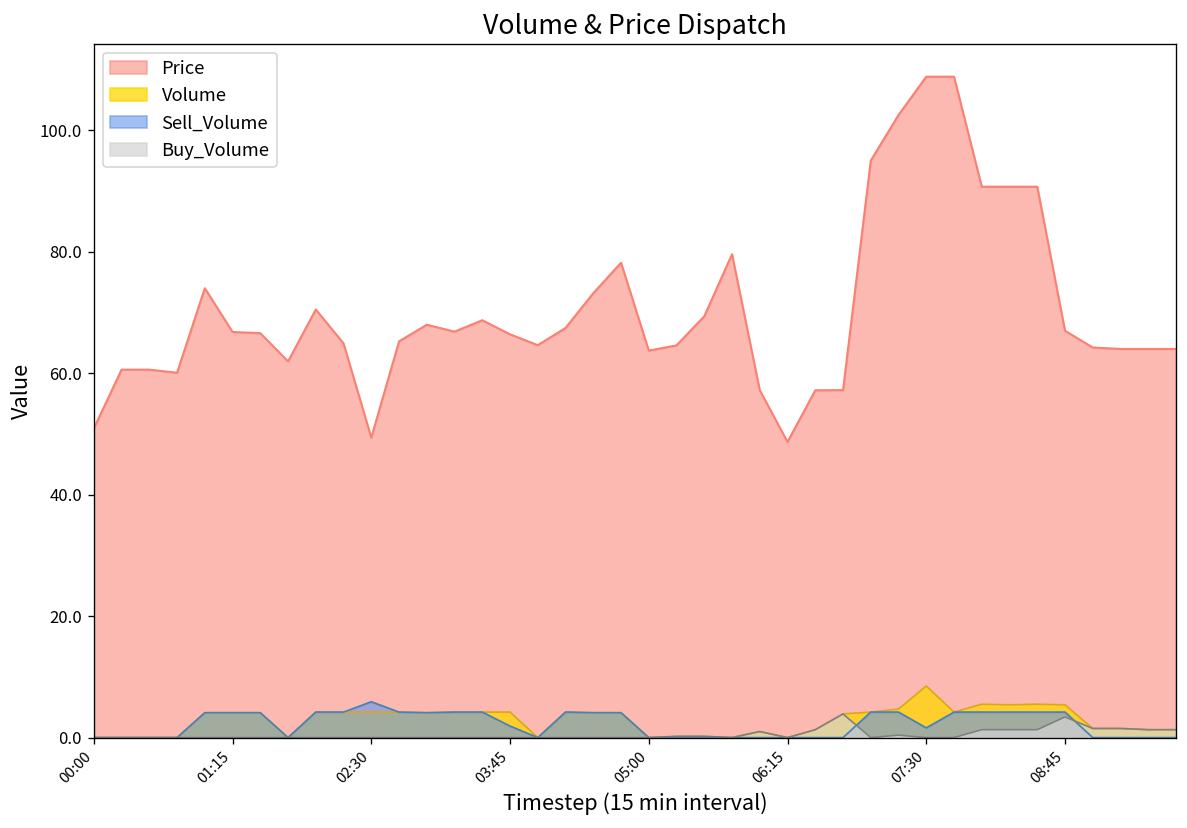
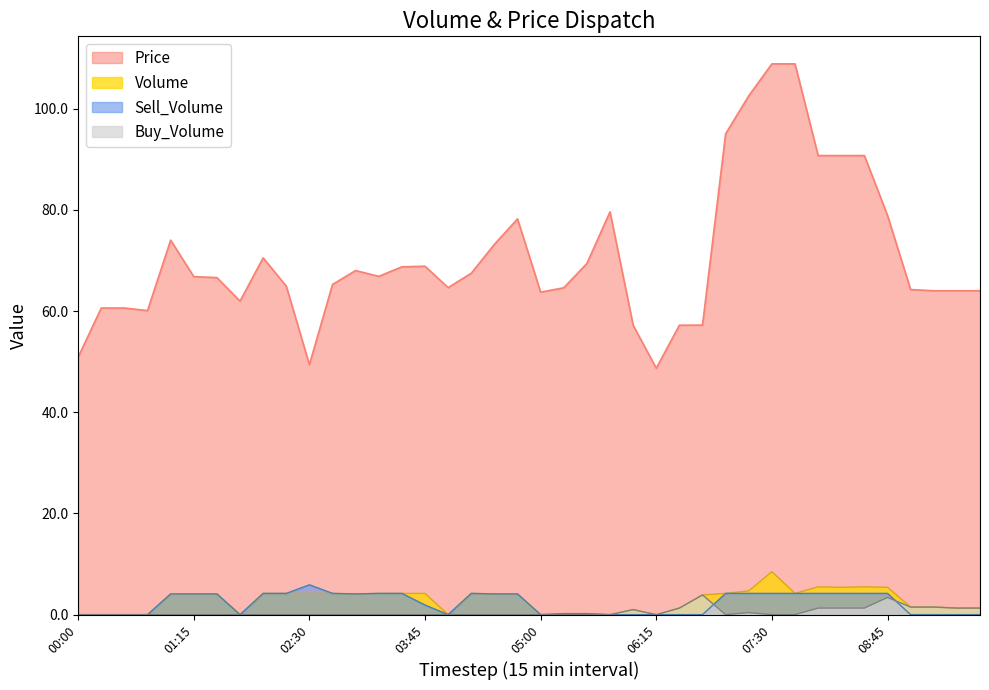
  {
    "Price": {
      "00:00": 51,
      "01:15": 67,
      "02:30": 49,
-     "03:45": 66,
+     "03:45": 69,
      "05:00": 64,
      "06:15": 49,
      "07:30": 109,
-     "08:45": 67
+     "08:45": 79
    },
    "Volume": {
      "02:30": 4,
      "03:45": 4,
      "07:30": 9,
      "08:45": 5
    },
    "Sell_Volume": {
      "02:30": 6,
      "03:45": 2,
-     "07:30": 2,
+     "07:30": 4,
      "08:45": 4
    },
    "Buy_Volume": {
      "01:15": 0,
      "02:30": 0,
      "03:45": 0,
      "07:30": 0,
      "08:45": 3
    }
  }
